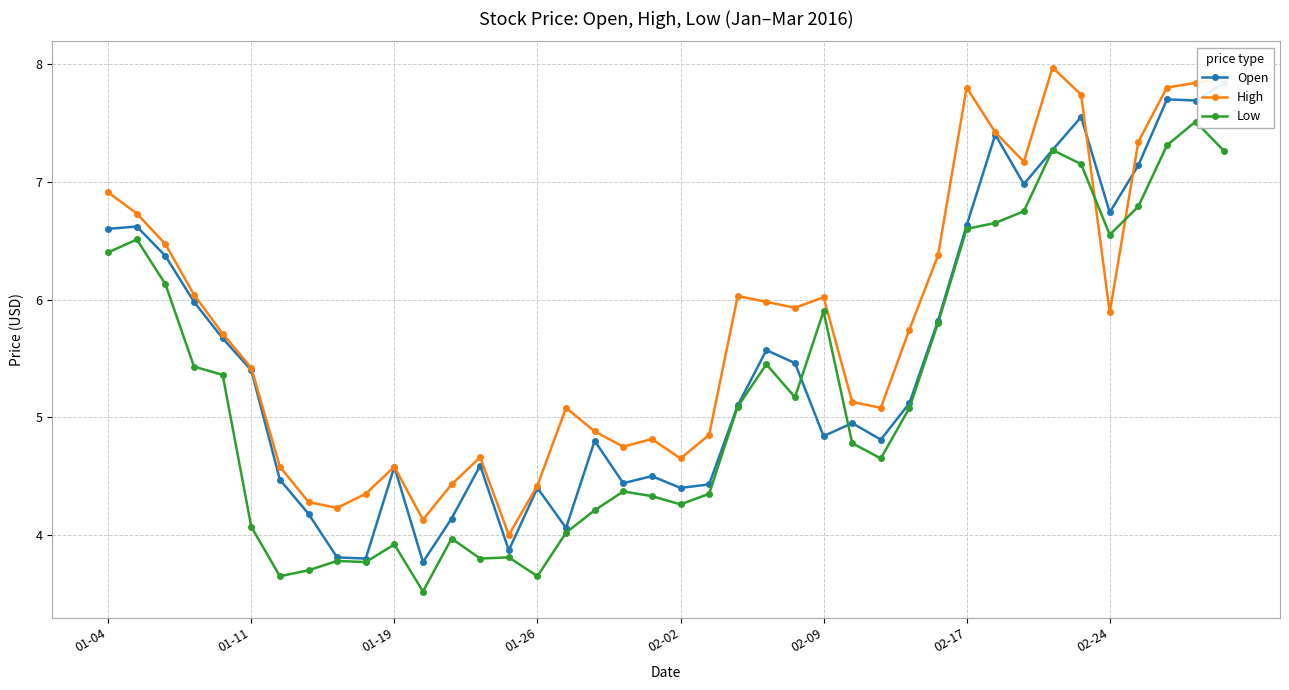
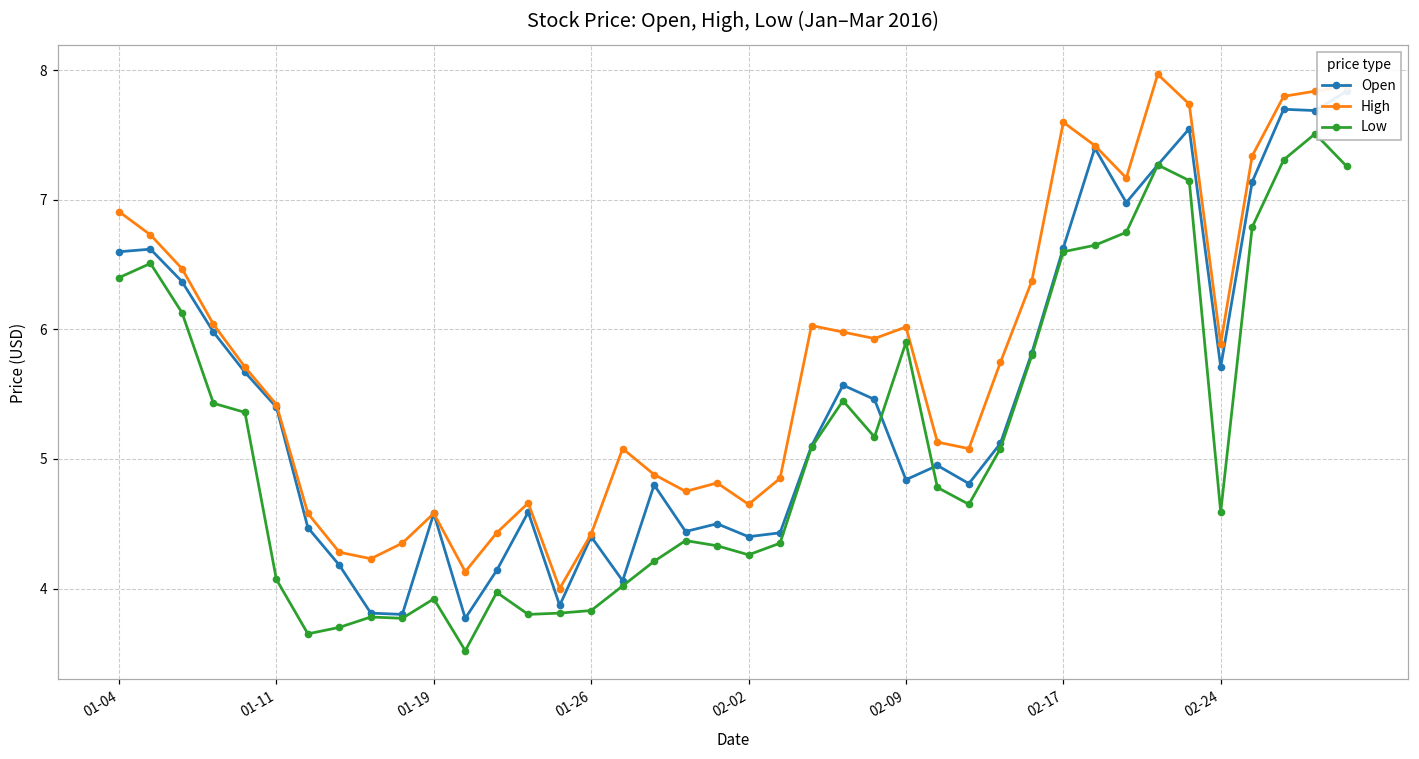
  {
    "Open": {
      "01-04": 6.60,
      "02-02": 4.40,
      "02-09": 4.84,
      "02-17": 6.63,
-     "02-24": 6.74
+     "02-24": 5.71
    },
    "High": {
      "01-04": 6.9,
      "02-02": 4.65,
      "02-09": 6.0,
-     "02-17": 7.8,
+     "02-17": 7.6,
      "02-24": 5.9
    },
    "Low": {
      "01-04": 6.40,
      "01-11": 4.07,
      "01-19": 3.92,
-     "01-26": 3.65,
+     "01-26": 3.83,
      "02-02": 4.26,
      "02-09": 5.90,
      "02-17": 6.60,
-     "02-24": 6.55
+     "02-24": 4.59
    }
  }
